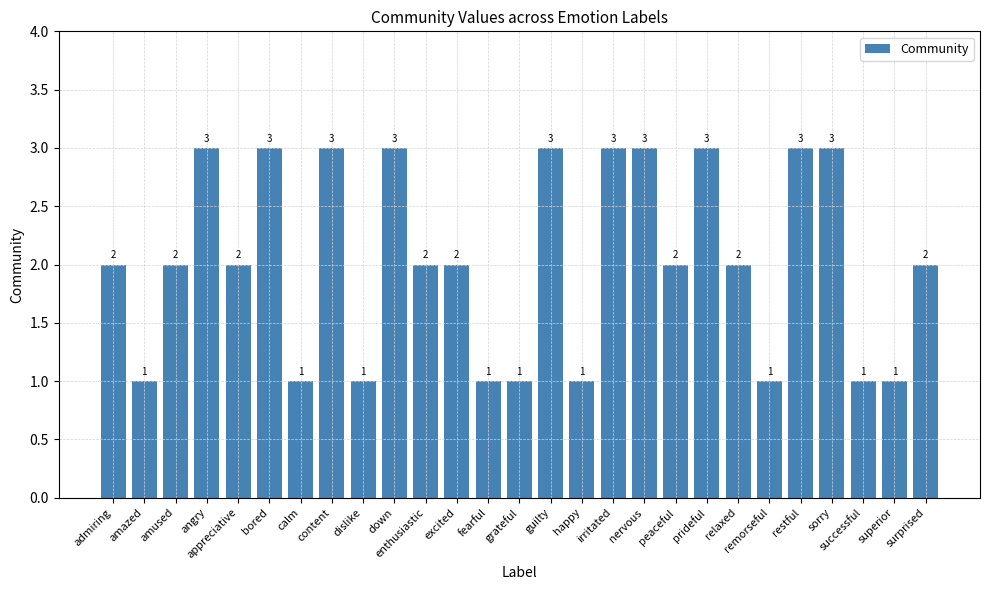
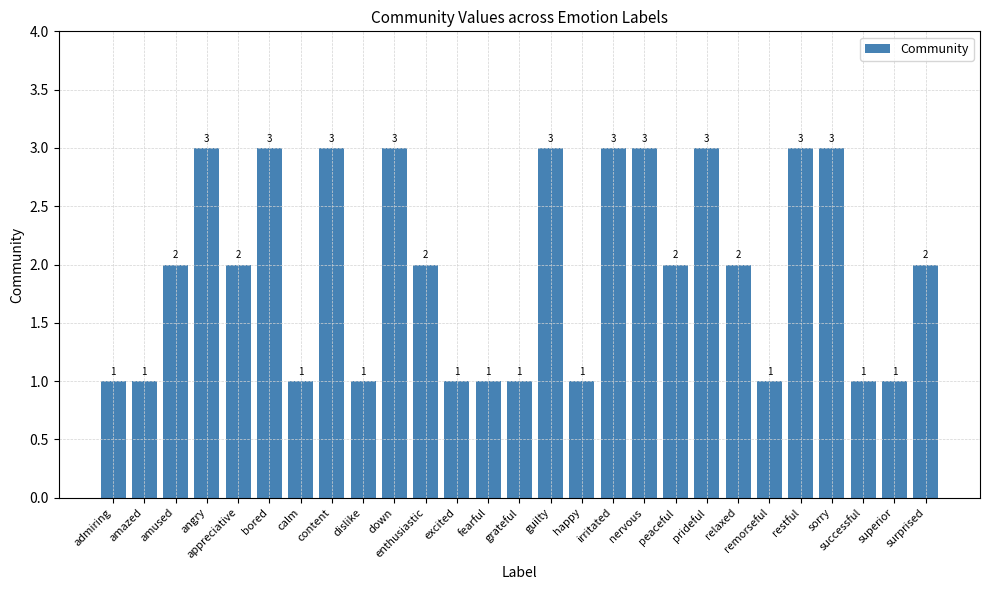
  {
-   "admiring": 2,
+   "admiring": 1,
    "amazed": 1,
    "amused": 2,
    "angry": 3,
    "appreciative": 2,
    "bored": 3,
    "calm": 1,
    "content": 3,
    "dislike": 1,
    "down": 3,
    "enthusiastic": 2,
-   "excited": 2,
+   "excited": 1,
    "fearful": 1,
    "grateful": 1,
    "guilty": 3,
    "happy": 1,
    "irritated": 3,
    "nervous": 3,
    "peaceful": 2,
    "prideful": 3,
    "relaxed": 2,
    "remorseful": 1,
    "restful": 3,
    "sorry": 3,
    "successful": 1,
    "superior": 1,
    "surprised": 2
  }
